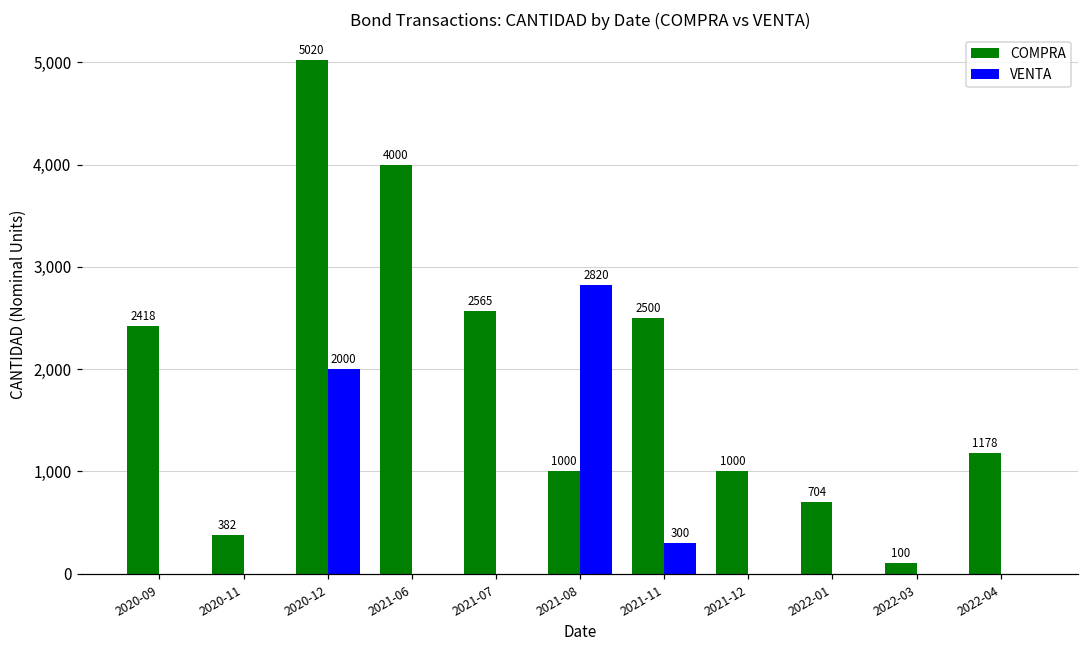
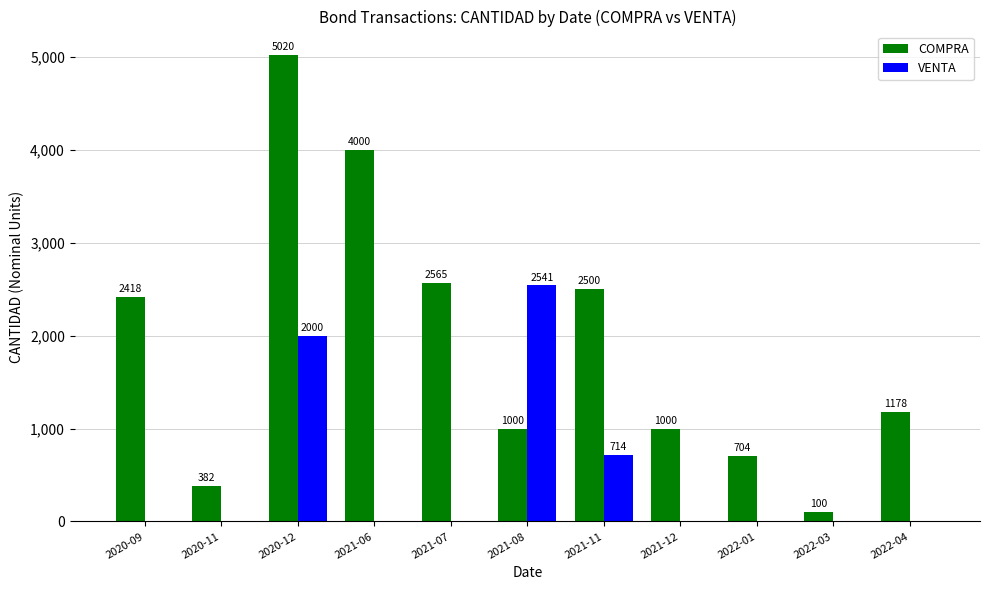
  {
    "COMPRA": {
      "2020-09": 2418,
      "2020-11": 382,
      "2020-12": 5020,
      "2021-06": 4000,
      "2021-07": 2565,
      "2021-08": 1000,
      "2021-11": 2500,
      "2021-12": 1000,
      "2022-01": 704,
      "2022-03": 100,
      "2022-04": 1178
    },
    "VENTA": {
      "2020-12": 2000,
-     "2021-08": 2820,
-     "2021-11": 300
+     "2021-08": 2541,
+     "2021-11": 714
    }
  }
